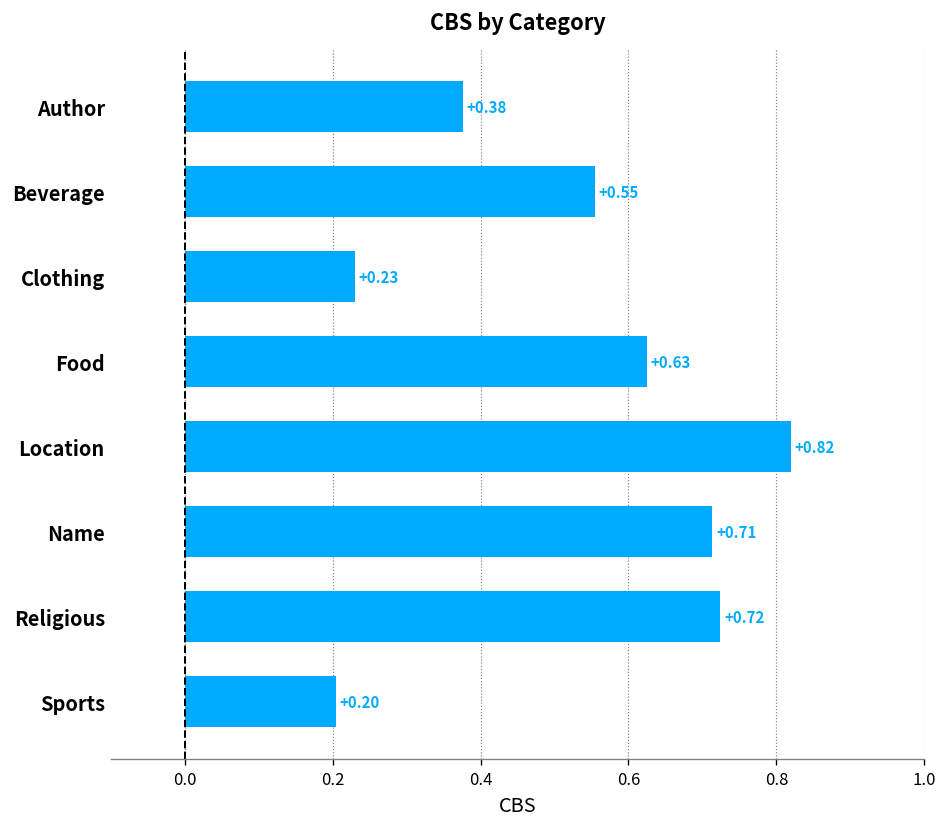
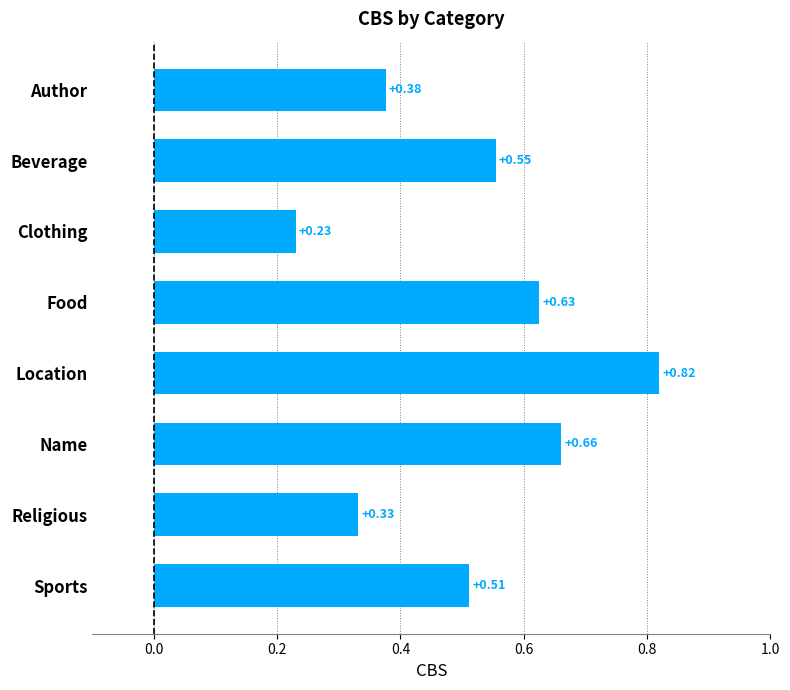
  {
    "Author": "+0.38",
    "Beverage": "+0.55",
    "Clothing": "+0.23",
    "Food": "+0.63",
    "Location": "+0.82",
-   "Name": "+0.71",
-   "Religious": "+0.72",
-   "Sports": "+0.20"
+   "Name": "+0.66",
+   "Religious": "+0.33",
+   "Sports": "+0.51"
  }
